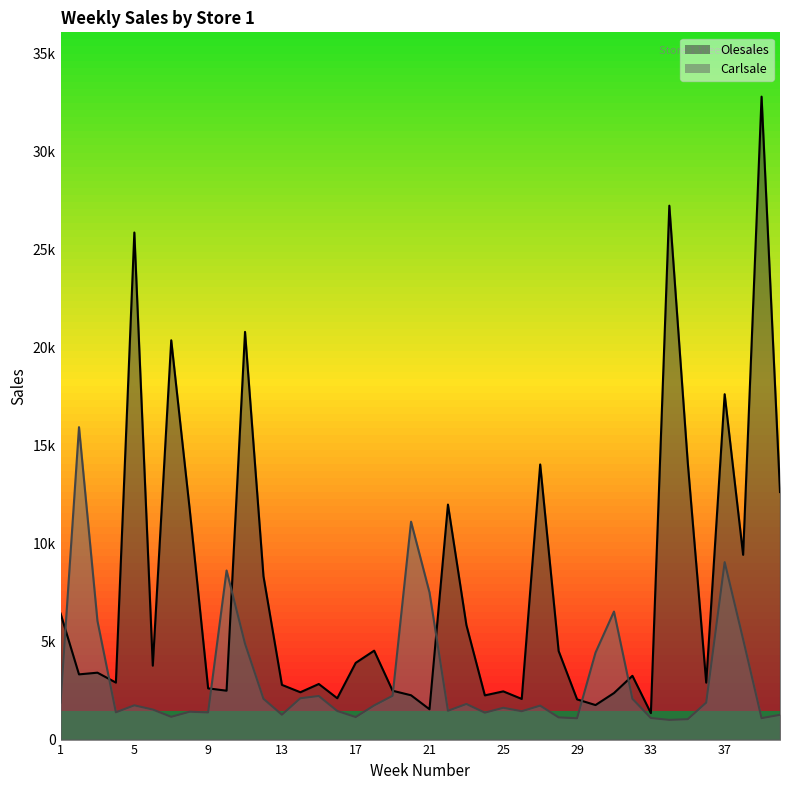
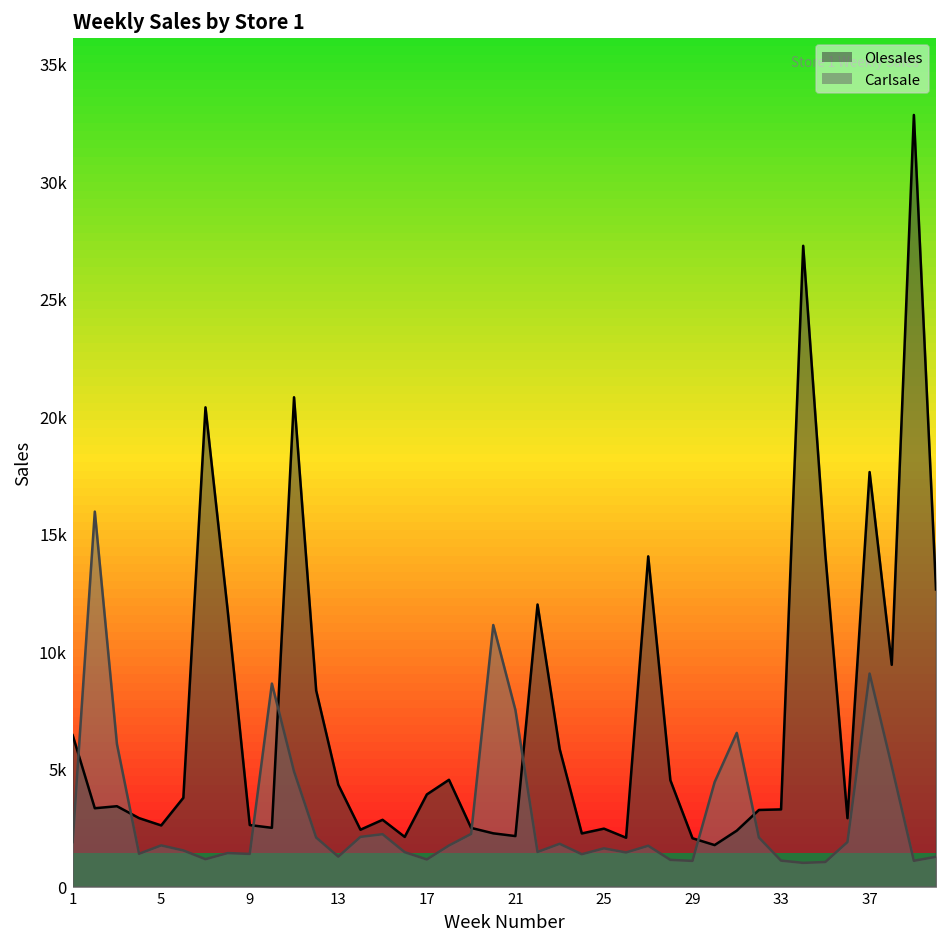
  {
    "Olesales": {
      "1": 6400,
-     "5": 25900,
+     "5": 2600,
      "9": 2600,
-     "13": 2800,
+     "13": 4300,
      "17": 3900,
-     "21": 1500,
+     "21": 2100,
      "25": 2500,
      "29": 2100,
-     "33": 1400,
+     "33": 3300,
      "37": 17600
    },
    "Carlsale": {
      "1": 1900,
      "5": 1700,
      "9": 1400,
      "13": 1300,
      "17": 1200,
      "21": 7500,
      "25": 1600,
      "29": 1100,
      "33": 1100,
      "37": 9100
    }
  }
